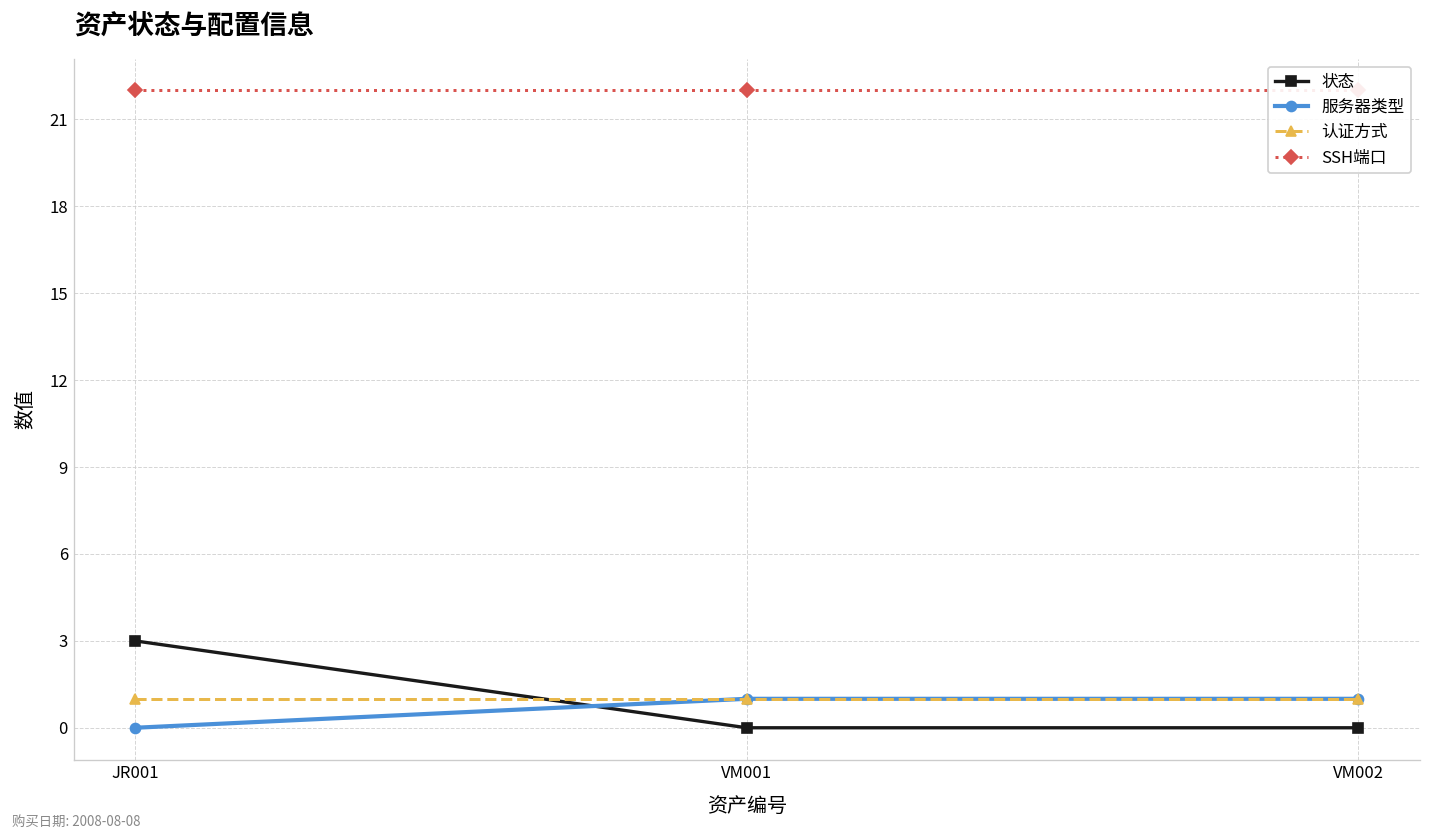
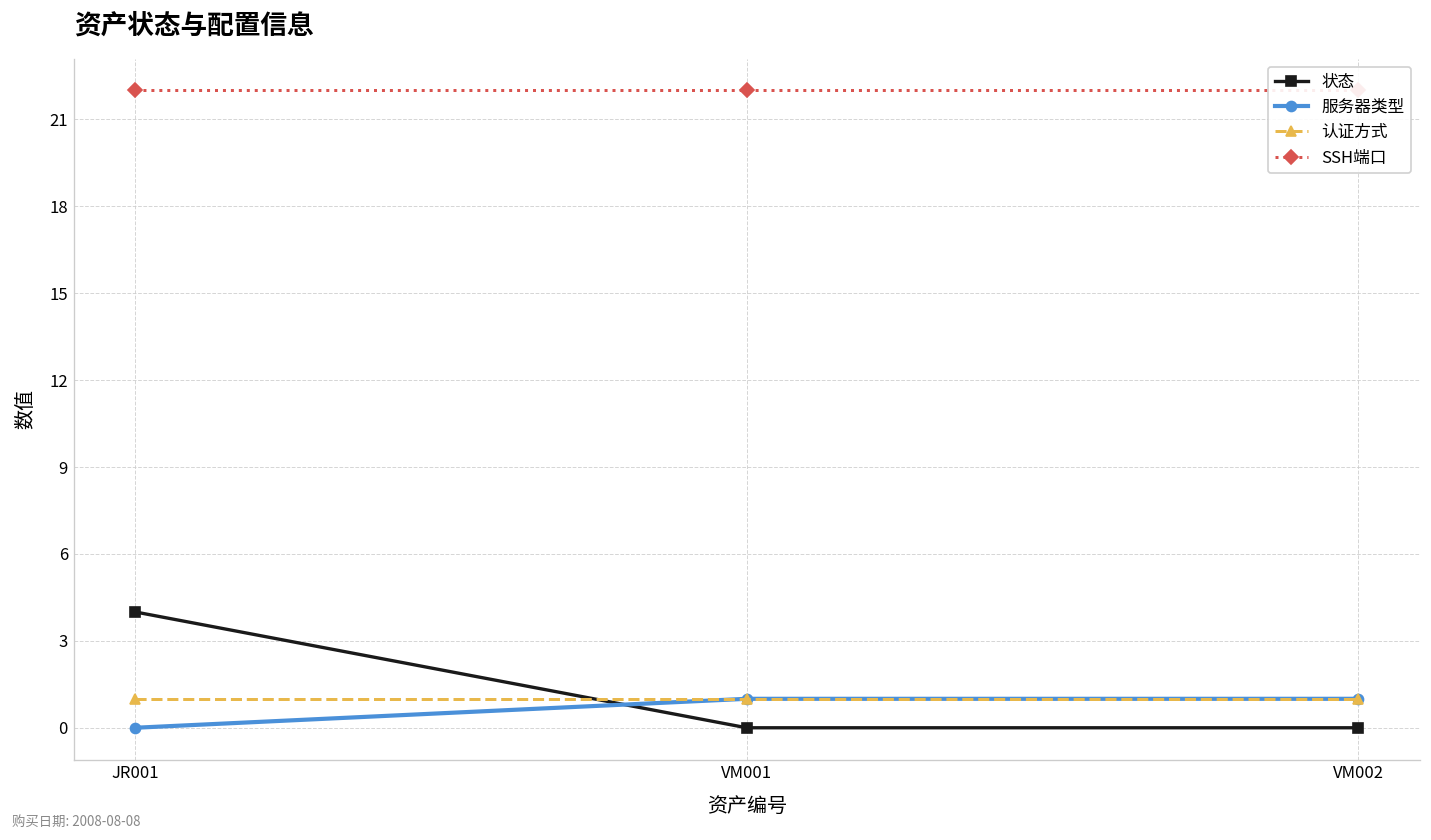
  {
    "状态": {
-     "JR001": 3,
+     "JR001": 4,
      "VM001": 0,
      "VM002": 0
    },
    "服务器类型": {
      "JR001": 0
    },
    "认证方式": {
      "JR001": 1
    },
    "SSH端口": {
      "JR001": 22,
      "VM001": 22
    }
  }
